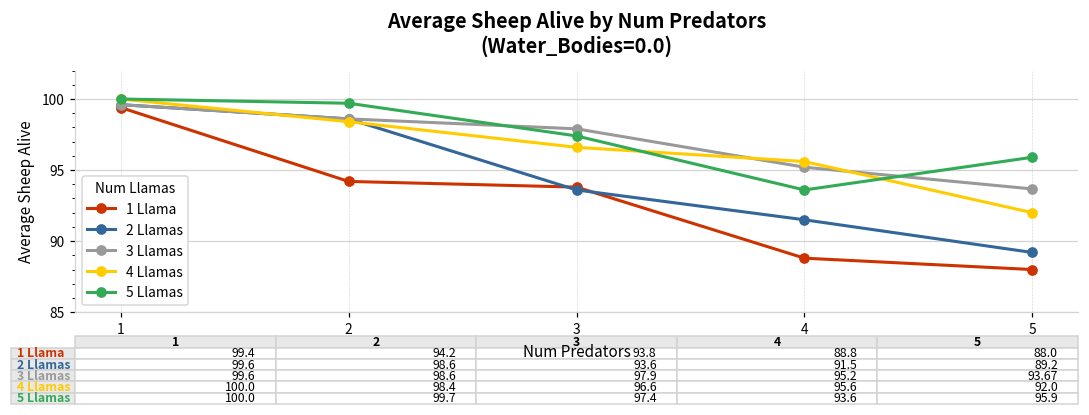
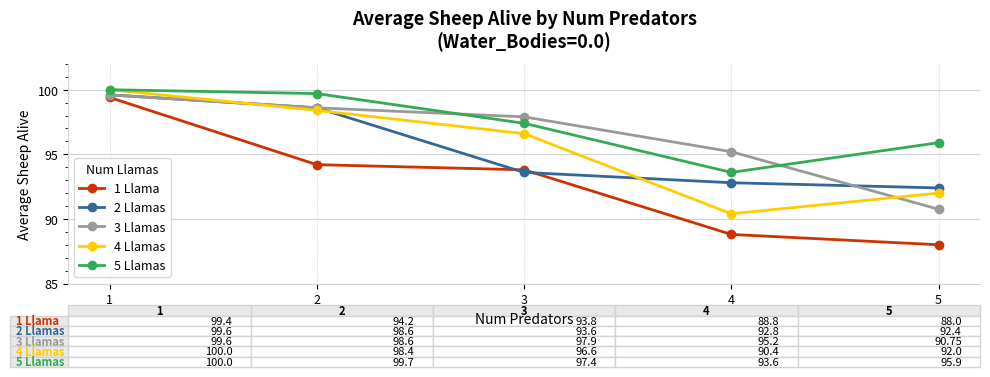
  {
    "1 Llama": {
      "1": 99.4,
      "2": 94.2,
      "3": 93.8,
      "4": 88.8,
      "5": 88.0
    },
    "2 Llamas": {
-     "4": 91.5,
-     "5": 89.2
+     "4": 92.8,
+     "5": 92.4
    },
    "3 Llamas": {
-     "5": 93.67
+     "5": 90.75
    },
    "4 Llamas": {
-     "4": 95.6
+     "4": 90.4
    },
    "5 Llamas": {
      "2": 99.7,
      "3": 97.4,
      "4": 93.6,
      "5": 95.9
    }
  }
